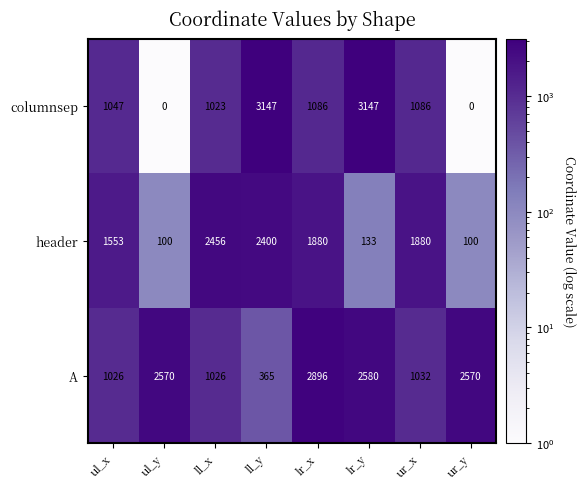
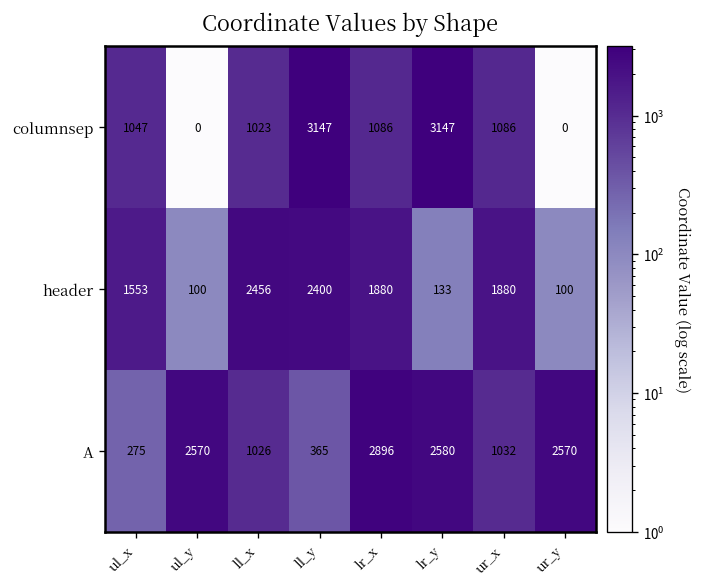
  {
    "columnsep": {
      "ul_x": 1047,
      "ul_y": 0,
      "ll_x": 1023,
      "ll_y": 3147,
      "lr_x": 1086,
      "lr_y": 3147,
      "ur_x": 1086,
      "ur_y": 0
    },
    "header": {
      "ul_x": 1553,
      "ul_y": 100,
      "ll_x": 2456,
      "ll_y": 2400,
      "lr_x": 1880,
      "lr_y": 133,
      "ur_x": 1880,
      "ur_y": 100
    },
    "A": {
-     "ul_x": 1026,
+     "ul_x": 275,
      "ul_y": 2570,
      "ll_x": 1026,
      "ll_y": 365,
      "lr_x": 2896,
      "lr_y": 2580,
      "ur_x": 1032,
      "ur_y": 2570
    }
  }
